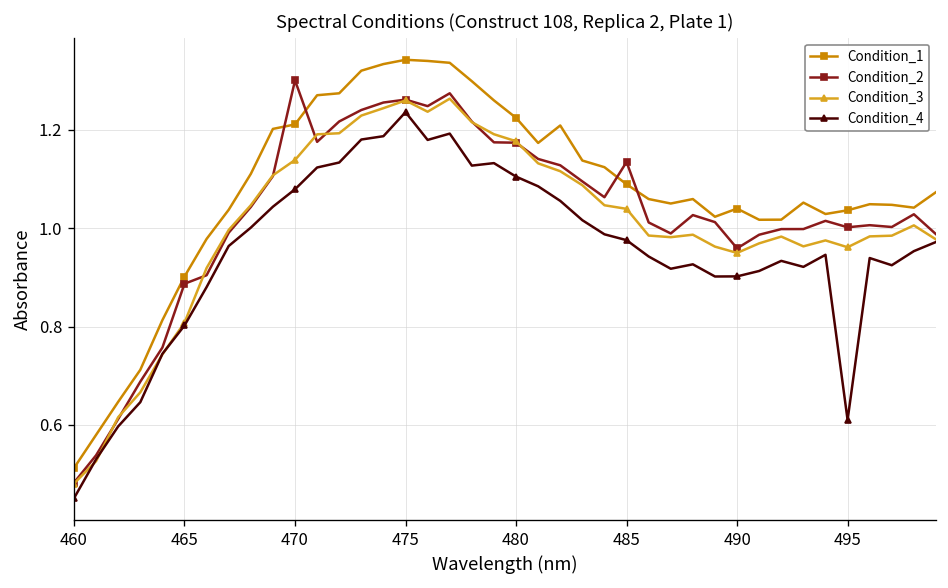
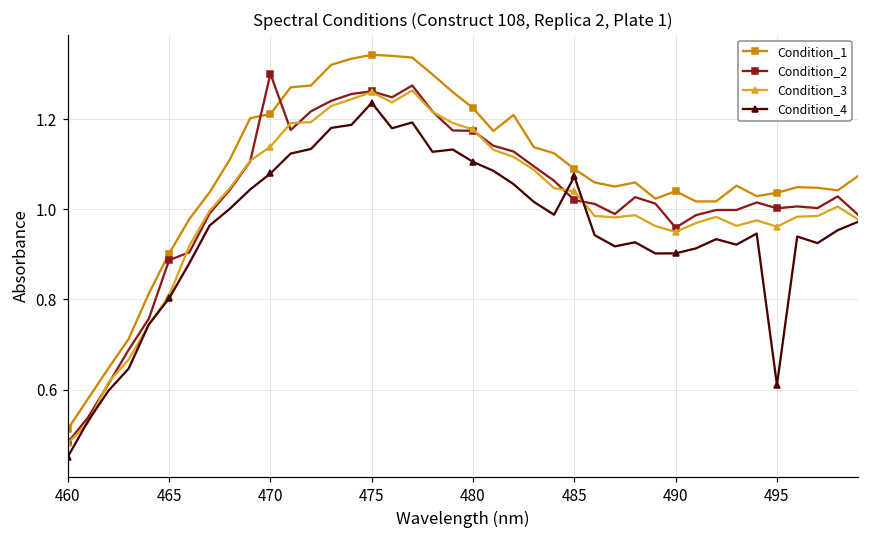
  {
    "Condition_2": {
      "465": 0.89,
      "470": 1.30,
-     "485": 1.13,
+     "485": 1.02,
      "490": 0.96,
      "495": 1.00
    },
    "Condition_4": {
      "460": 0.45,
      "470": 1.08,
      "475": 1.24,
      "480": 1.10,
-     "485": 0.98,
+     "485": 1.07,
      "490": 0.90,
      "495": 0.61
    }
  }
